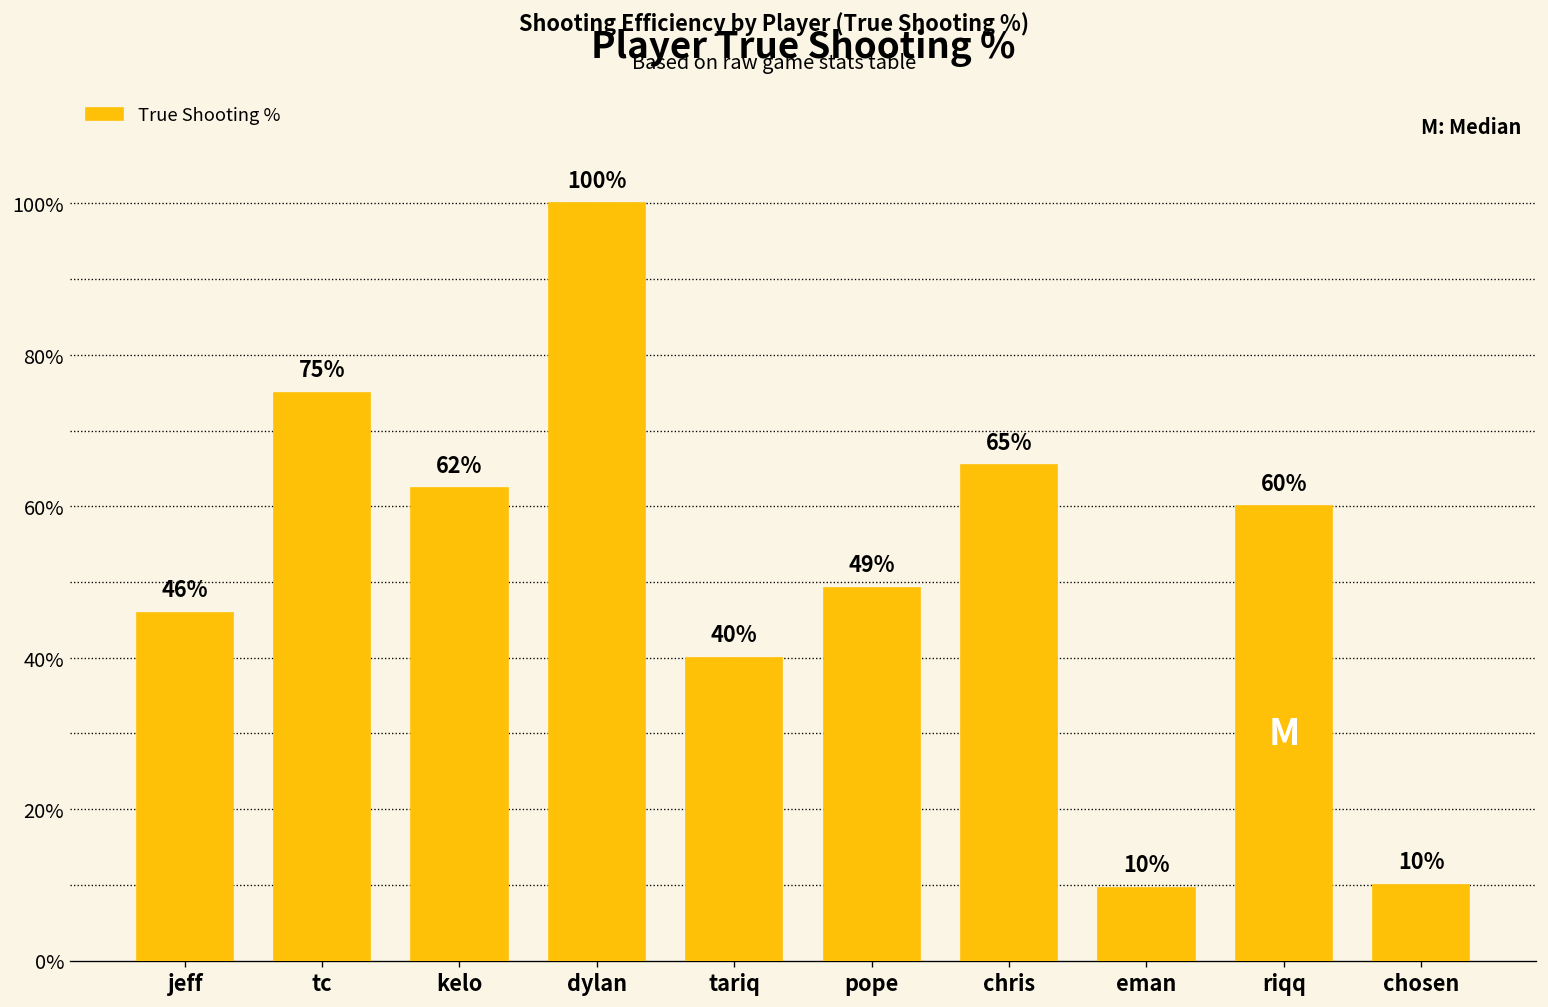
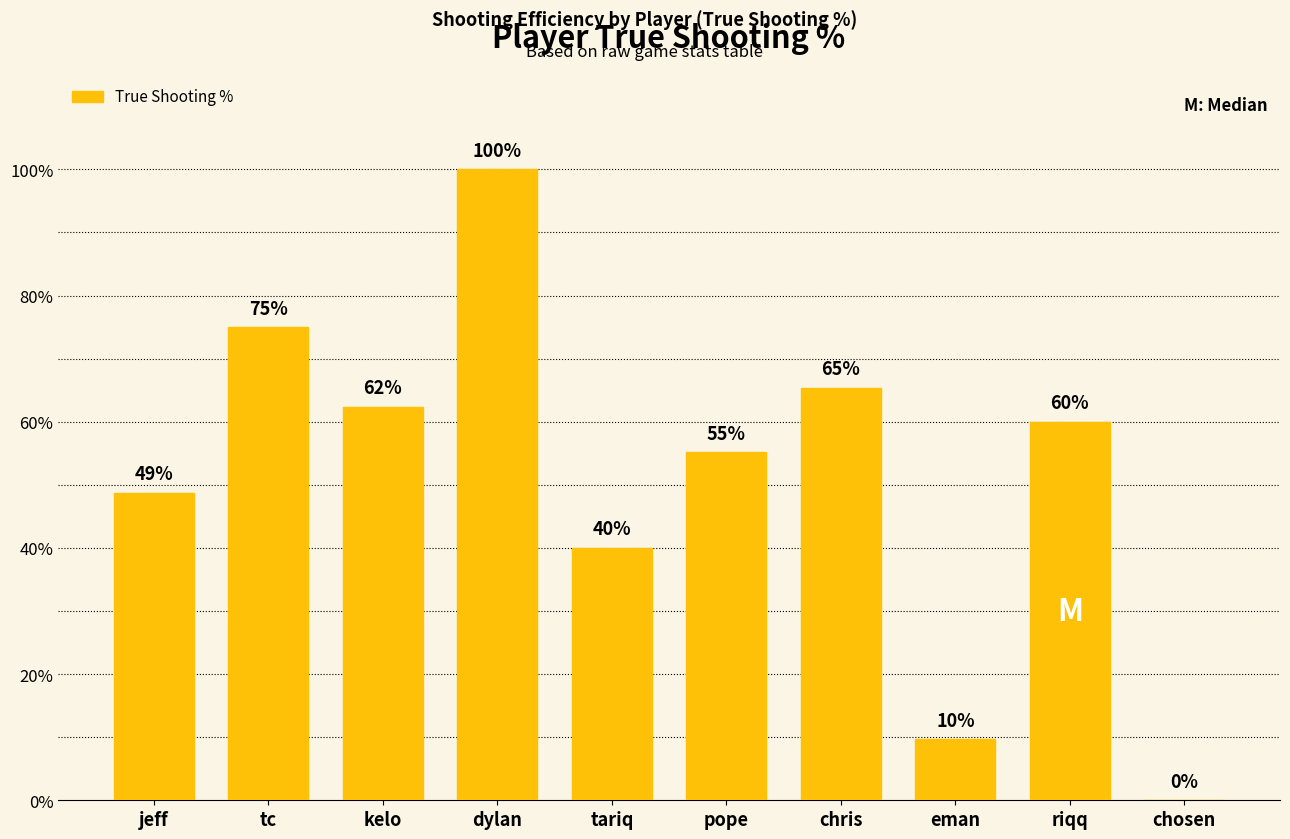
  {
-   "jeff": "46%",
+   "jeff": "49%",
    "tc": "75%",
    "kelo": "62%",
    "dylan": "100%",
    "tariq": "40%",
-   "pope": "49%",
+   "pope": "55%",
    "chris": "65%",
    "eman": "10%",
    "riqq": "60%",
-   "chosen": "10%"
+   "chosen": "0%"
  }
